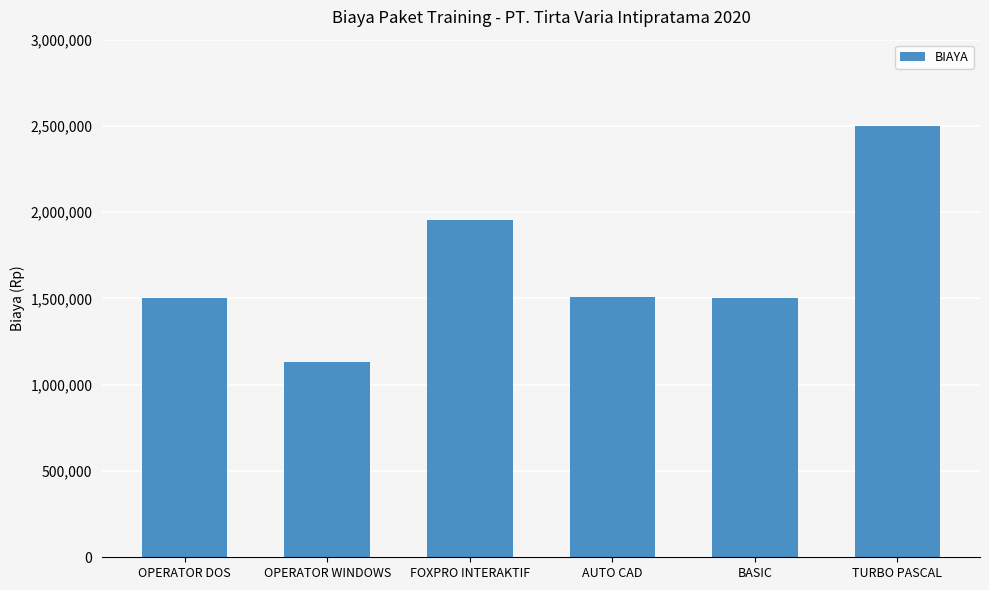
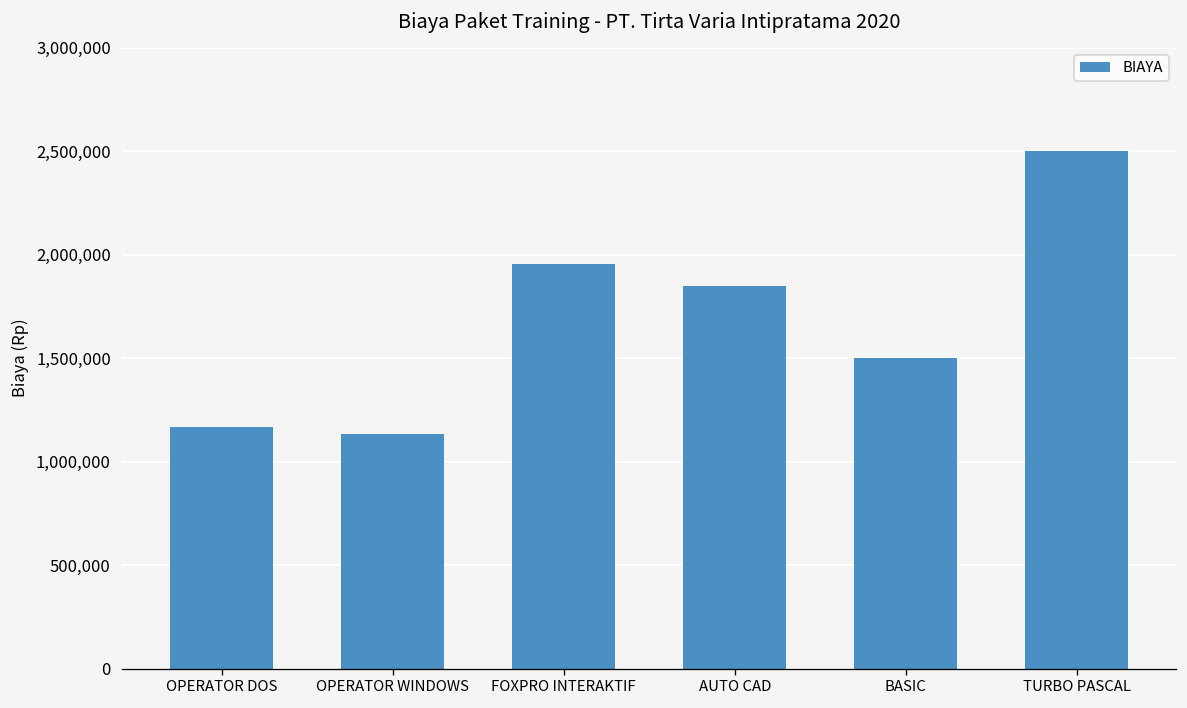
  {
-   "OPERATOR DOS": "1,500,000",
+   "OPERATOR DOS": "1,170,000",
    "OPERATOR WINDOWS": "1,130,000",
    "FOXPRO INTERAKTIF": "1,950,000",
-   "AUTO CAD": "1,510,000",
+   "AUTO CAD": "1,850,000",
    "BASIC": "1,500,000",
    "TURBO PASCAL": "2,500,000"
  }
